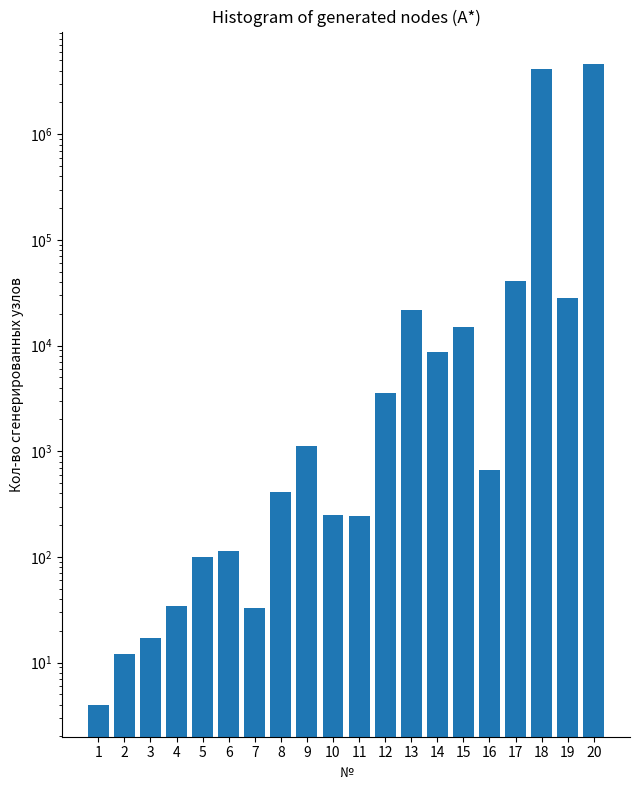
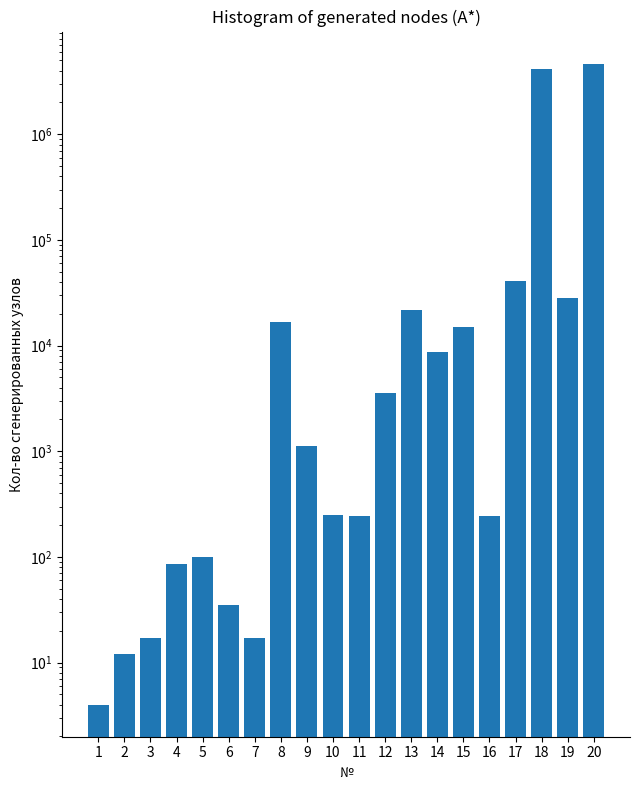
  {
    "1": 4,
    "2": 12,
    "3": 17,
-   "4": 34,
+   "4": 90,
    "5": 100,
-   "6": 120,
-   "7": 33,
-   "8": 410,
+   "6": 35,
+   "7": 17,
+   "8": 17000,
    "9": 1100,
    "10": 250,
    "11": 240,
    "12": 3600,
    "13": 22000,
    "14": 9000,
    "15": 15000,
-   "16": 700,
+   "16": 240,
    "17": 41000,
    "18": 4100000,
    "19": 28000,
    "20": 5000000
  }
